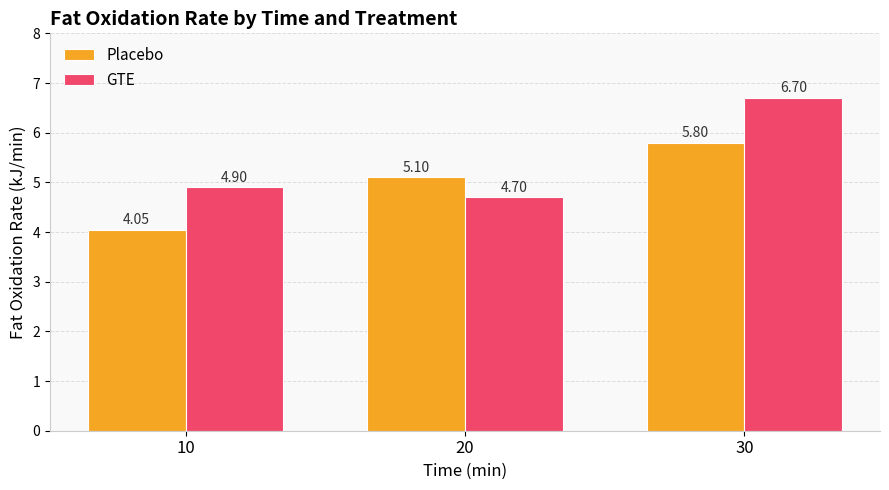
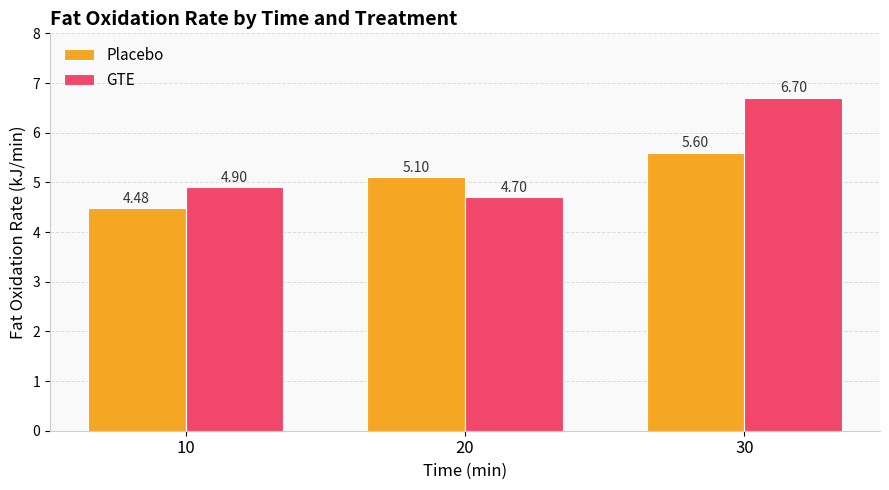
  {
    "Placebo": {
-     "10": 4.05,
+     "10": 4.48,
      "20": 5.10,
-     "30": 5.80
+     "30": 5.60
    },
    "GTE": {
      "10": 4.90,
      "20": 4.70,
      "30": 6.70
    }
  }
